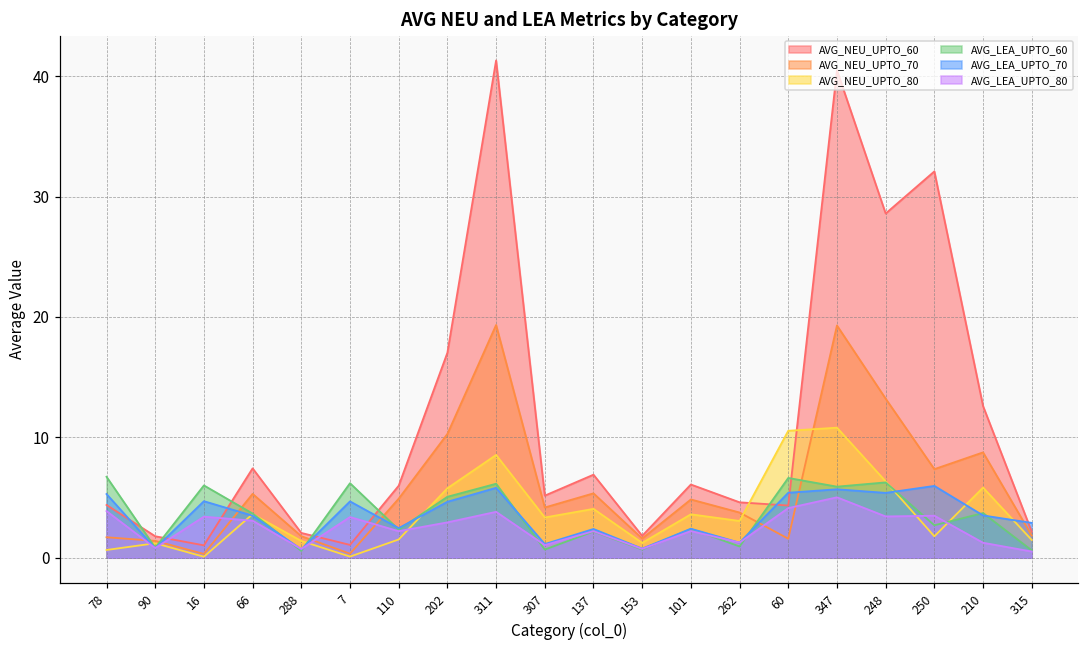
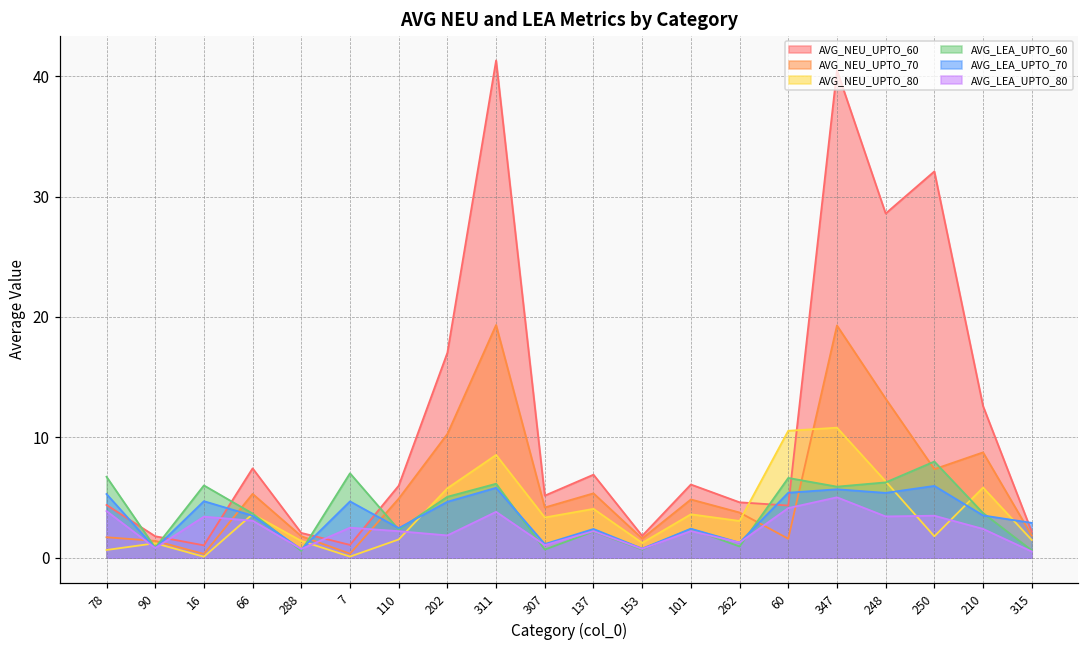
  {
    "AVG_NEU_UPTO_80": {
      "78": 0.6,
      "288": 1.4,
      "7": 0.1,
      "110": 1.5,
      "202": 5.8,
      "311": 8.5,
      "307": 3.3,
      "137": 4.1,
      "153": 1.2,
      "101": 3.6,
      "262": 3.1,
      "60": 10.5,
      "347": 10.8,
      "250": 1.8,
      "210": 5.8,
      "315": 1.5
    },
    "AVG_LEA_UPTO_60": {
      "78": 6.7,
      "16": 6.0,
-     "7": 6.2,
+     "7": 7.0,
      "202": 5.1,
      "311": 6.1,
      "307": 0.7,
      "262": 0.9,
      "60": 6.6,
-     "250": 2.7
+     "250": 8.0
    },
    "AVG_LEA_UPTO_70": {
      "78": 5.3,
      "16": 4.7,
      "7": 4.7,
      "202": 4.6,
      "311": 5.8,
      "60": 5.4,
      "248": 5.4,
      "250": 6.0,
      "315": 2.9
    },
    "AVG_LEA_UPTO_80": {
      "78": 3.9,
      "16": 3.4,
      "66": 3.1,
-     "7": 3.4,
-     "202": 2.9,
+     "7": 2.5,
+     "202": 1.9,
      "311": 3.8,
      "347": 5.0,
      "248": 3.4,
      "250": 3.5,
-     "210": 1.2
+     "210": 2.4
    }
  }
